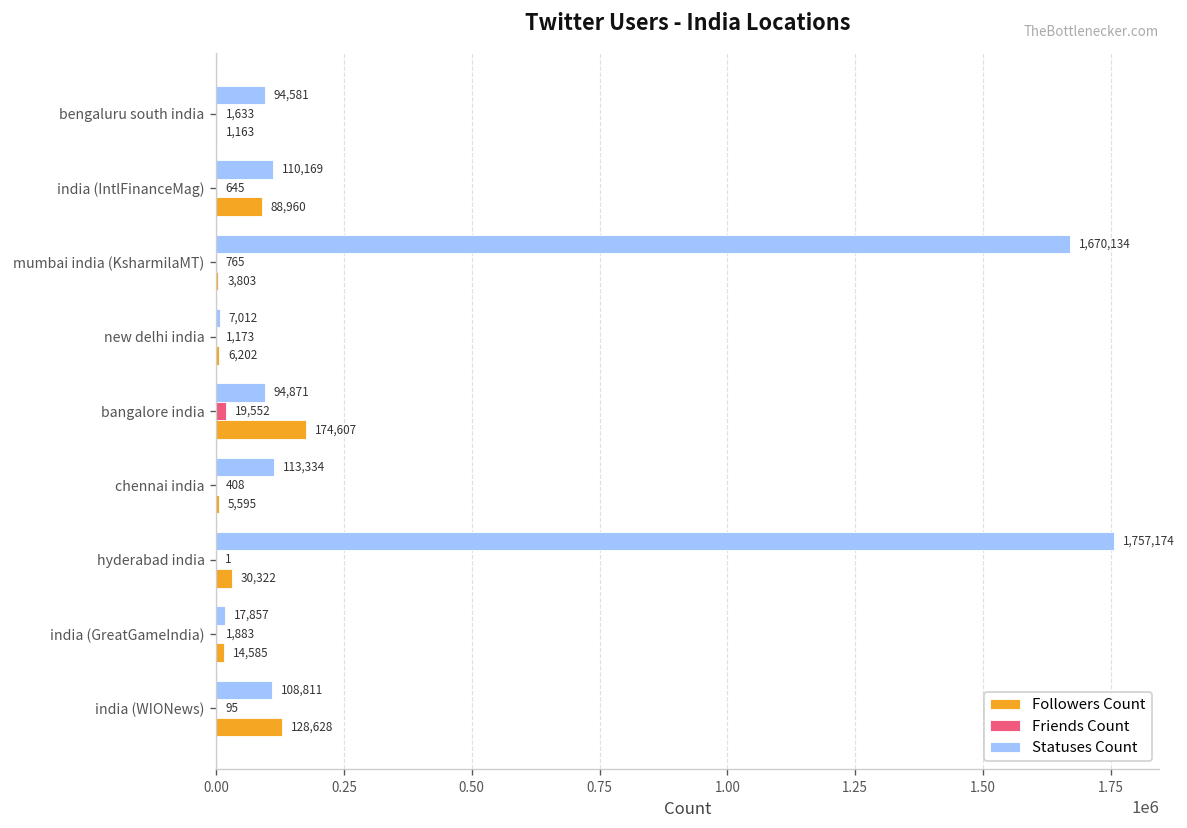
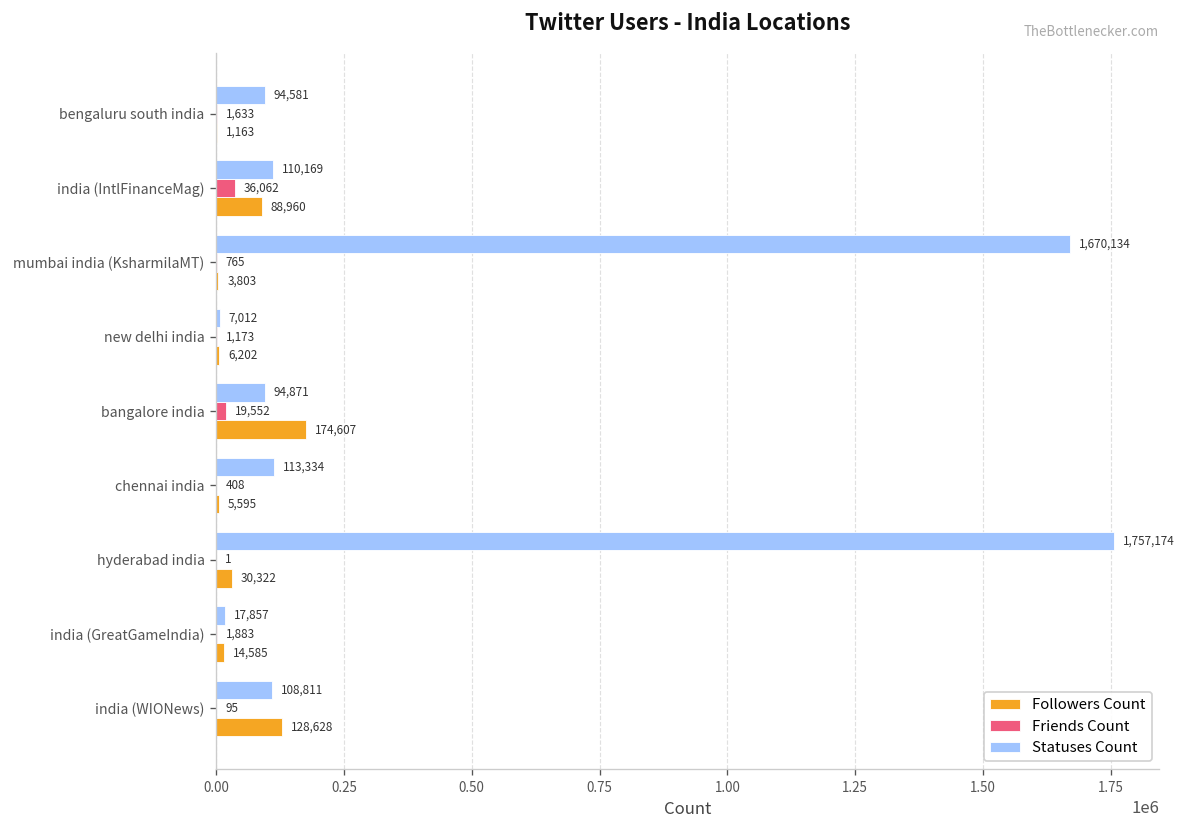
  {
    "Followers Count": {
      "bengaluru south india": "1,163",
      "india (IntlFinanceMag)": "88,960",
      "mumbai india (KsharmilaMT)": "3,803",
      "new delhi india": "6,202",
      "bangalore india": "174,607",
      "chennai india": "5,595",
      "hyderabad india": "30,322",
      "india (GreatGameIndia)": "14,585",
      "india (WIONews)": "128,628"
    },
    "Friends Count": {
      "bengaluru south india": "1,633",
-     "india (IntlFinanceMag)": "645",
+     "india (IntlFinanceMag)": "36,062",
      "mumbai india (KsharmilaMT)": "765",
      "new delhi india": "1,173",
      "bangalore india": "19,552",
      "chennai india": "408",
      "hyderabad india": "1",
      "india (GreatGameIndia)": "1,883",
      "india (WIONews)": "95"
    },
    "Statuses Count": {
      "bengaluru south india": "94,581",
      "india (IntlFinanceMag)": "110,169",
      "mumbai india (KsharmilaMT)": "1,670,134",
      "new delhi india": "7,012",
      "bangalore india": "94,871",
      "chennai india": "113,334",
      "hyderabad india": "1,757,174",
      "india (GreatGameIndia)": "17,857",
      "india (WIONews)": "108,811"
    }
  }
